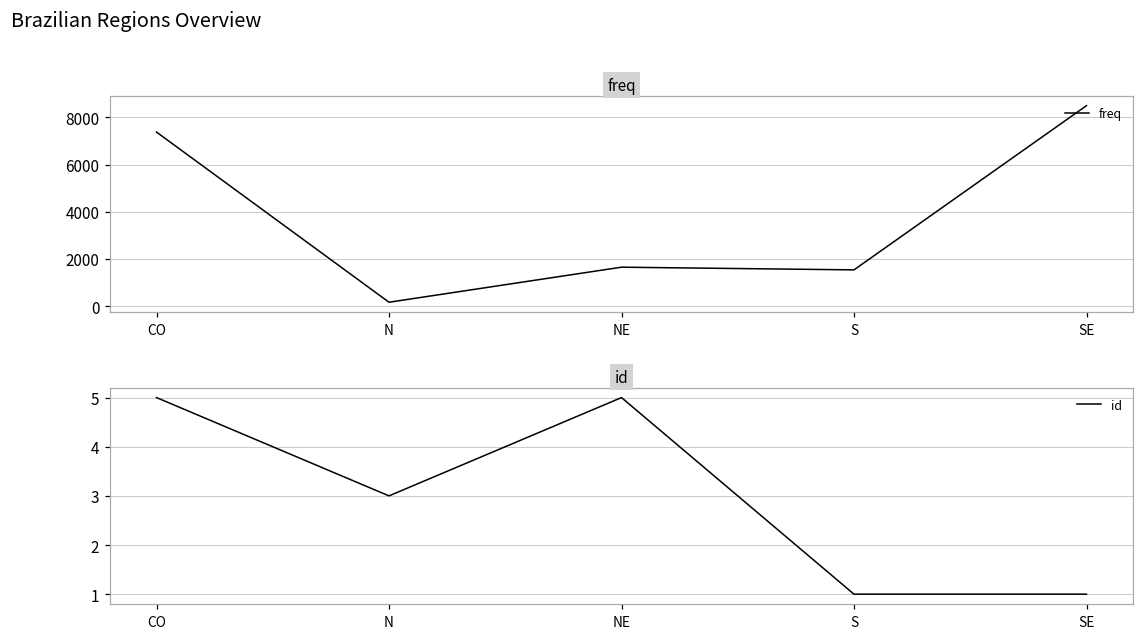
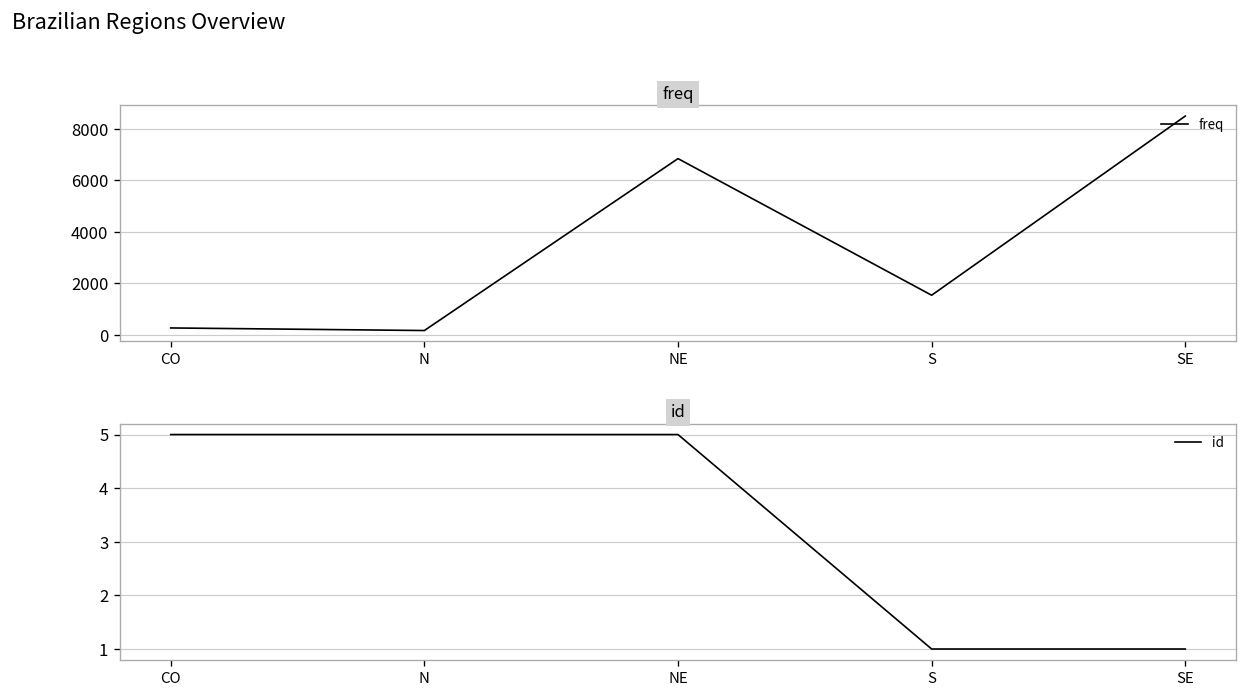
  {
    "freq": {
-     "CO": 7400,
+     "CO": 300,
      "N": 200,
-     "NE": 1700,
+     "NE": 6800,
      "S": 1500,
      "SE": 8500
    },
    "id": {
      "CO": 5,
-     "N": 3,
+     "N": 5,
      "NE": 5,
      "S": 1,
      "SE": 1
    }
  }
